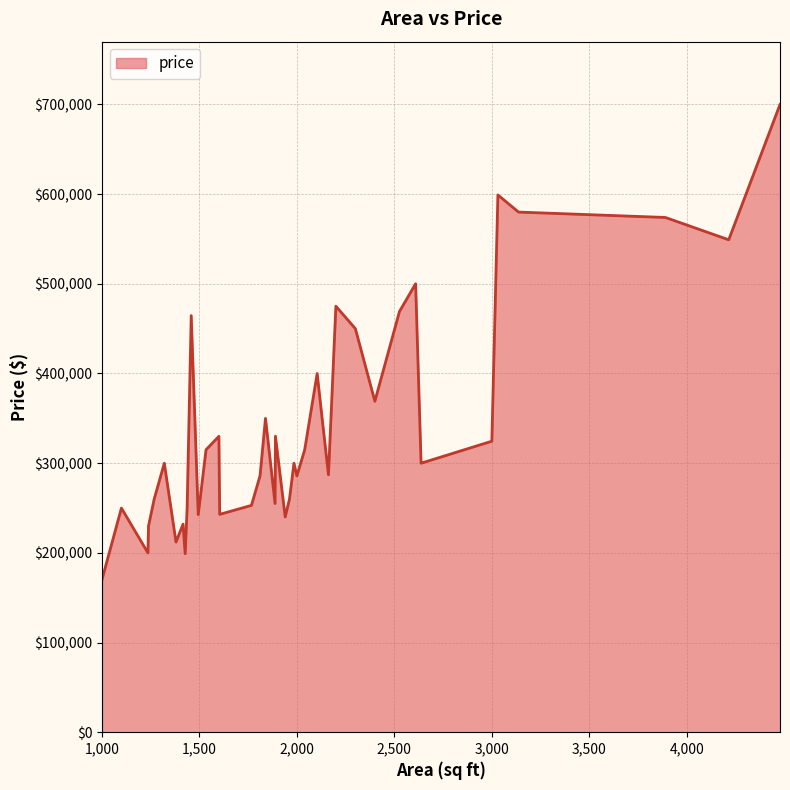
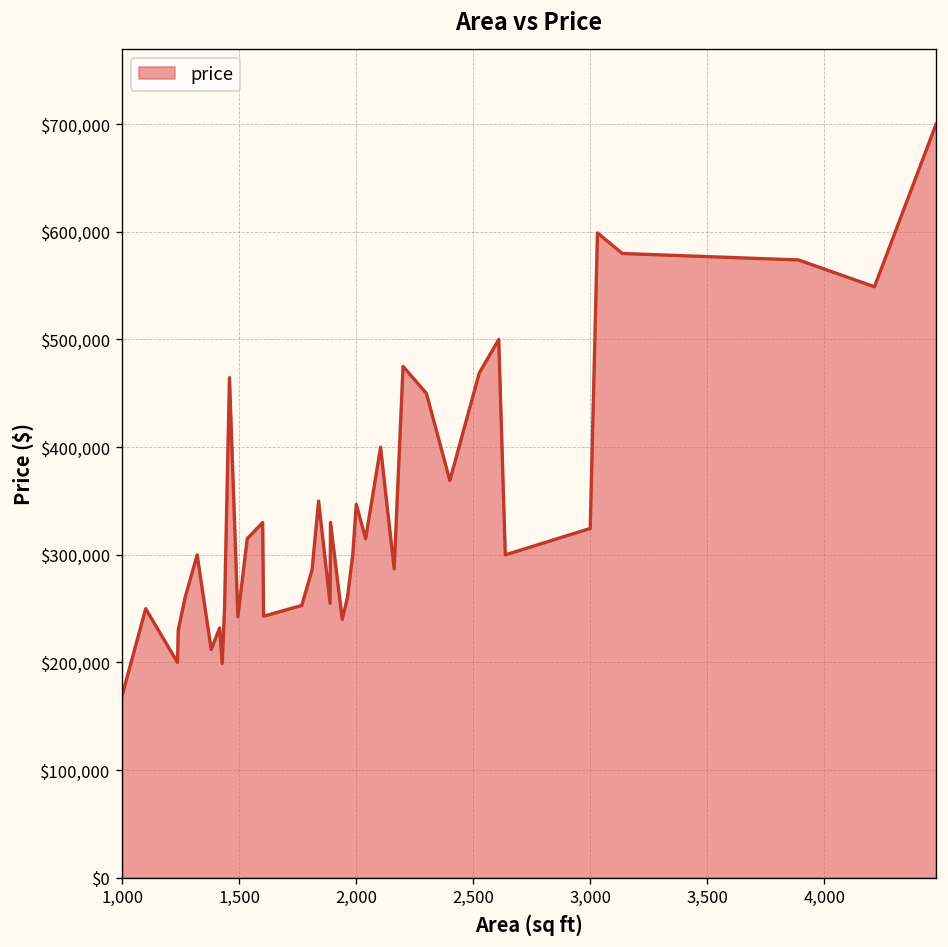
  {
    "1,000": "$170,000",
-   "2,000": "$290,000",
+   "2,000": "$350,000",
    "3,000": "$320,000"
  }
